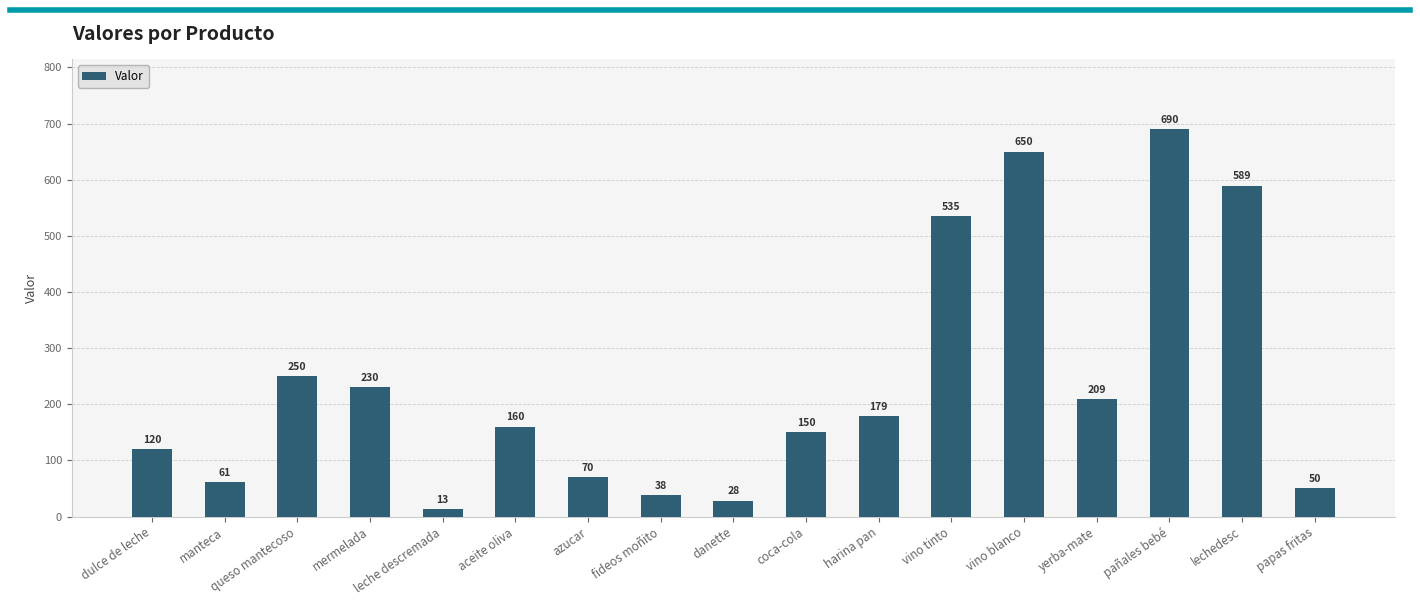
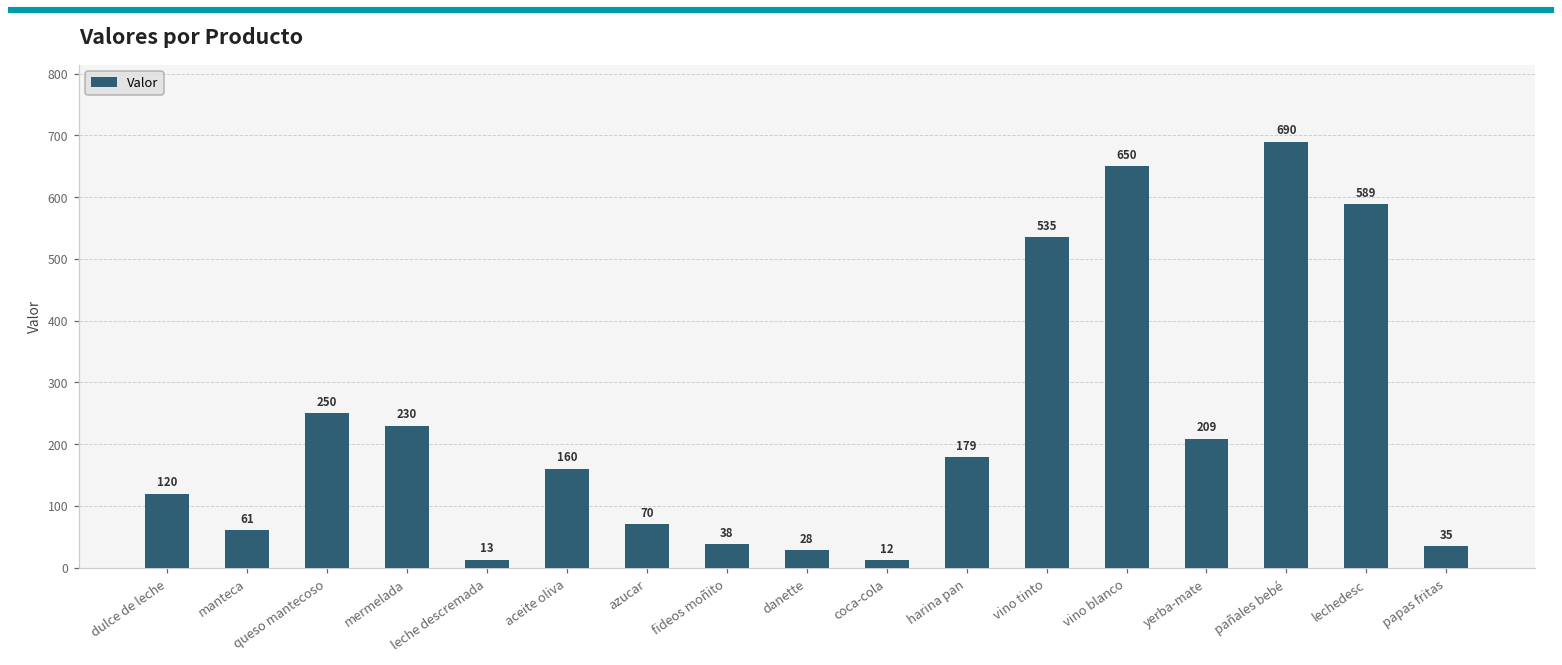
  {
    "dulce de leche": 120,
    "manteca": 61,
    "queso mantecoso": 250,
    "mermelada": 230,
    "leche descremada": 13,
    "aceite oliva": 160,
    "azucar": 70,
    "fideos moñito": 38,
    "danette": 28,
-   "coca-cola": 150,
+   "coca-cola": 12,
    "harina pan": 179,
    "vino tinto": 535,
    "vino blanco": 650,
    "yerba-mate": 209,
    "pañales bebé": 690,
    "lechedesc": 589,
-   "papas fritas": 50
+   "papas fritas": 35
  }
